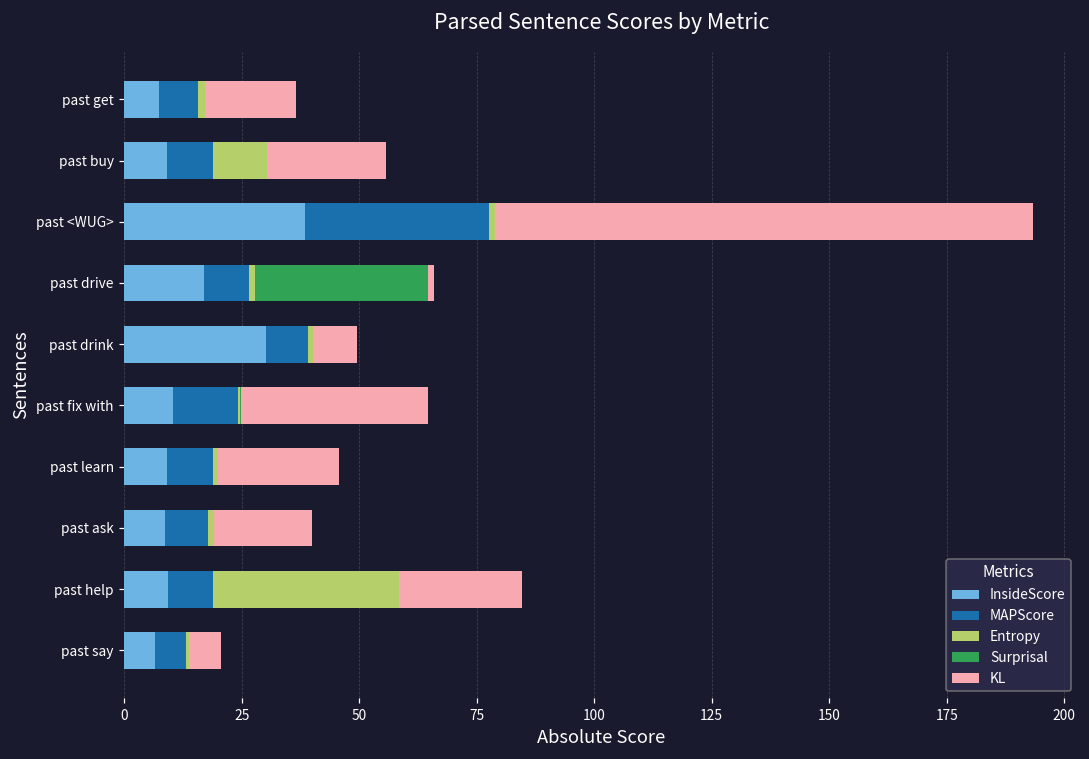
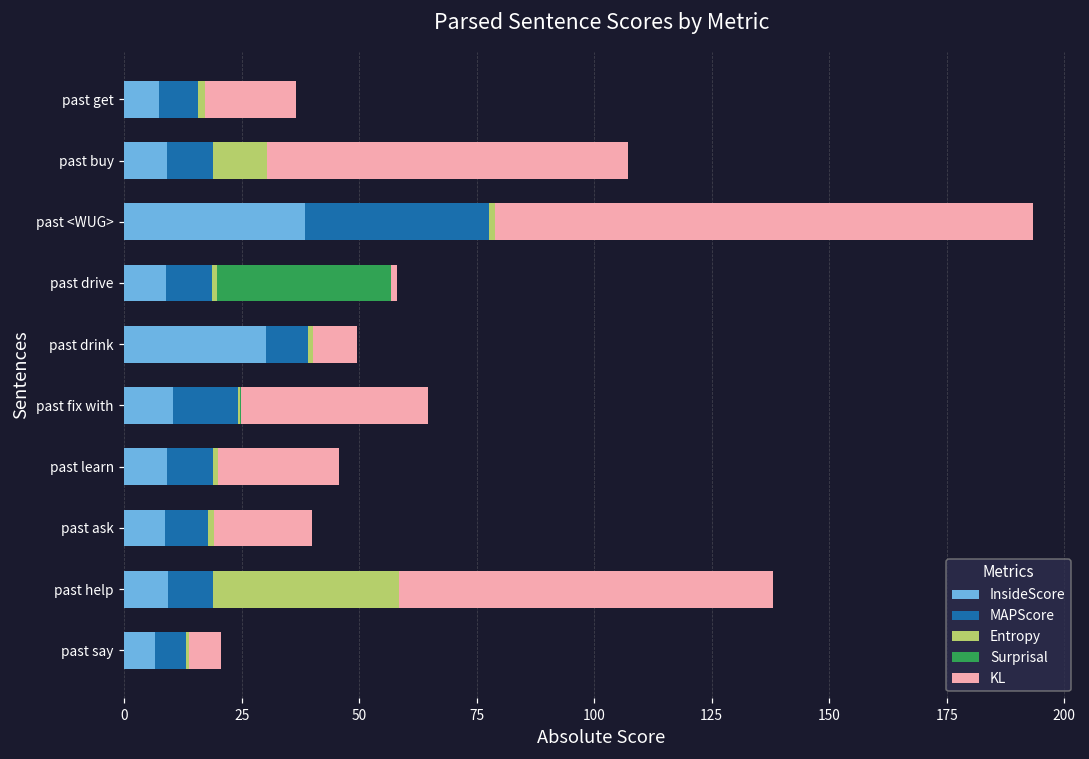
  {
    "InsideScore": {
      "past get": 7,
      "past buy": 9,
      "past <WUG>": 38,
-     "past drive": 17,
+     "past drive": 9,
      "past drink": 30,
      "past fix with": 10,
      "past learn": 9,
      "past ask": 9,
      "past help": 9,
      "past say": 7
    },
    "MAPScore": {
      "past get": 8,
      "past buy": 10,
      "past <WUG>": 39,
      "past drive": 10,
      "past drink": 9,
      "past fix with": 14,
      "past learn": 10,
      "past ask": 9,
      "past help": 10,
      "past say": 7
    },
    "Entropy": {
      "past get": 1,
      "past buy": 12,
      "past <WUG>": 1,
      "past drive": 1,
      "past drink": 1,
      "past learn": 1,
      "past ask": 1,
      "past help": 40
    },
    "Surprisal": {
      "past drive": 37
    },
    "KL": {
      "past get": 19,
-     "past buy": 25,
+     "past buy": 77,
      "past <WUG>": 115,
      "past drive": 1,
      "past drink": 9,
      "past fix with": 40,
      "past learn": 26,
      "past ask": 21,
-     "past help": 26,
+     "past help": 79,
      "past say": 7
    }
  }
